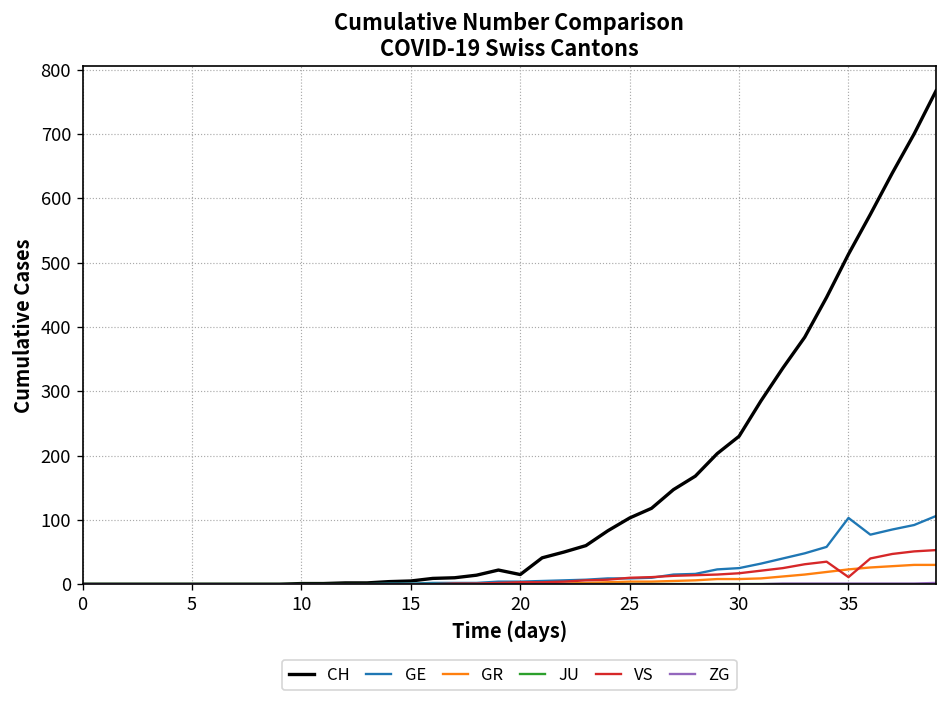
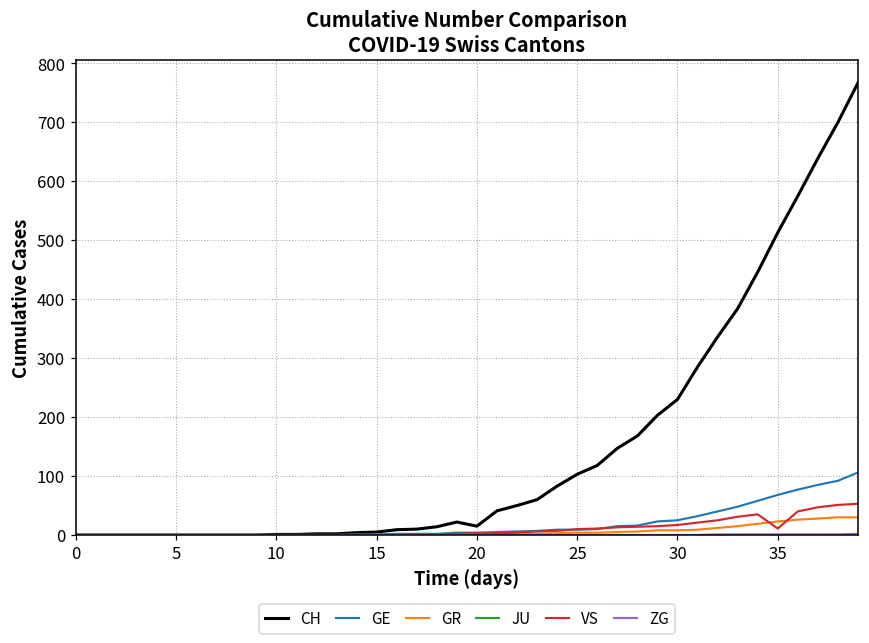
  {
    "CH": {
      "20": 20,
      "25": 100,
      "30": 230,
      "35": 510
    },
    "GE": {
      "30": 30,
-     "35": 100
+     "35": 70
    },
    "GR": {
      "30": 10,
      "35": 20
    },
    "VS": {
      "30": 20,
      "35": 10
    }
  }
